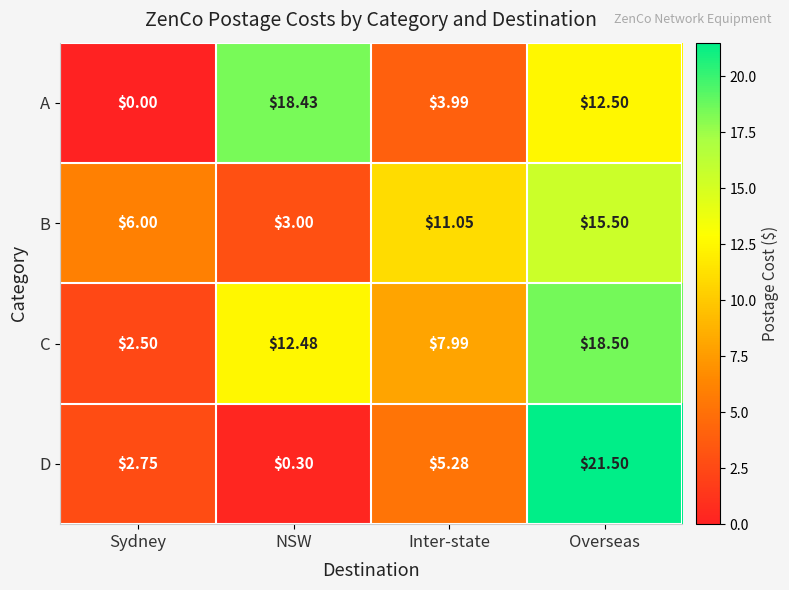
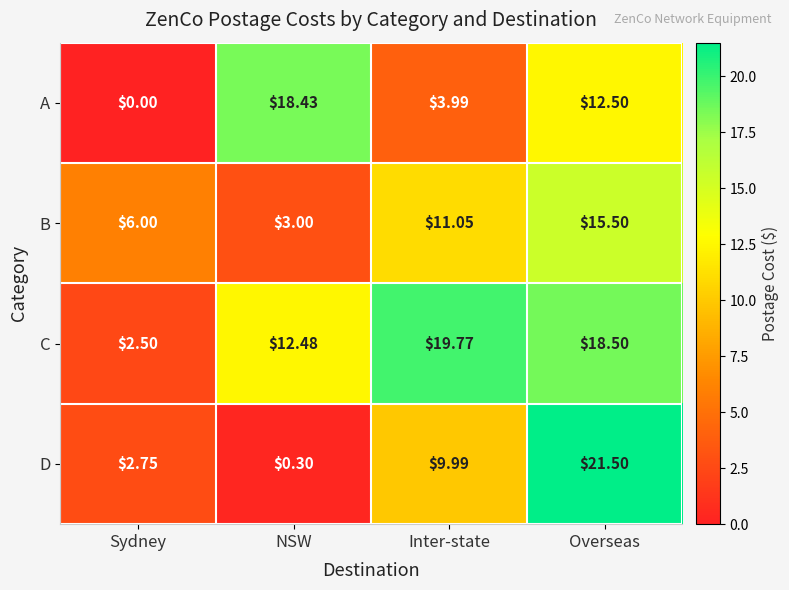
  {
    "A": {
      "Sydney": "$0.00",
      "NSW": "$18.43",
      "Inter-state": "$3.99",
      "Overseas": "$12.50"
    },
    "B": {
      "Sydney": "$6.00",
      "NSW": "$3.00",
      "Inter-state": "$11.05",
      "Overseas": "$15.50"
    },
    "C": {
      "Sydney": "$2.50",
      "NSW": "$12.48",
-     "Inter-state": "$7.99",
+     "Inter-state": "$19.77",
      "Overseas": "$18.50"
    },
    "D": {
      "Sydney": "$2.75",
      "NSW": "$0.30",
-     "Inter-state": "$5.28",
+     "Inter-state": "$9.99",
      "Overseas": "$21.50"
    }
  }
